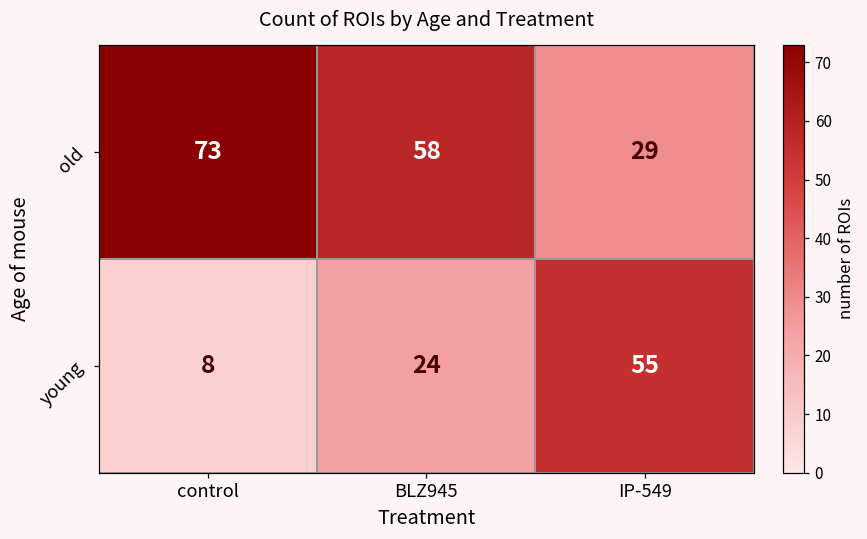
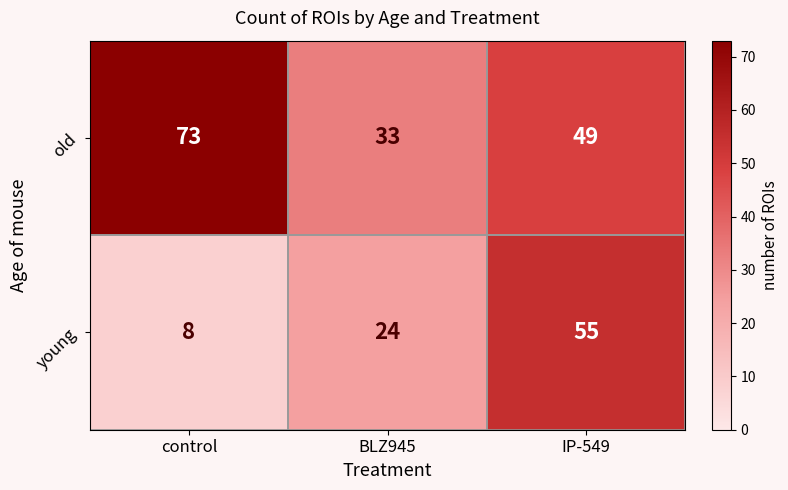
  {
    "old": {
      "control": 73,
-     "BLZ945": 58,
-     "IP-549": 29
+     "BLZ945": 33,
+     "IP-549": 49
    },
    "young": {
      "control": 8,
      "BLZ945": 24,
      "IP-549": 55
    }
  }
